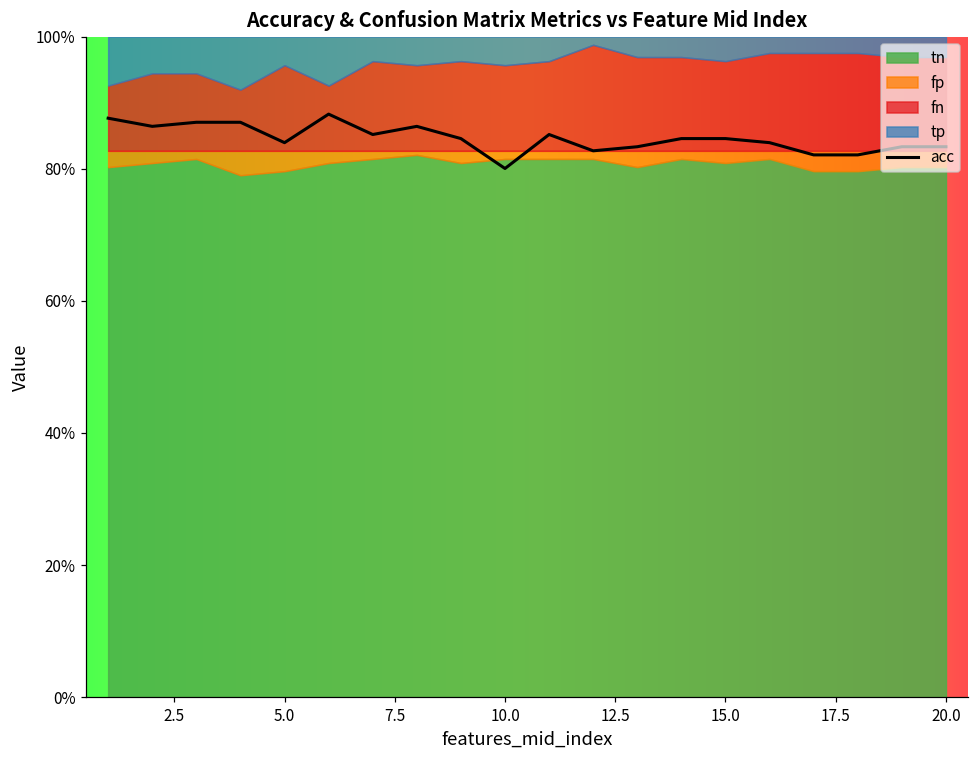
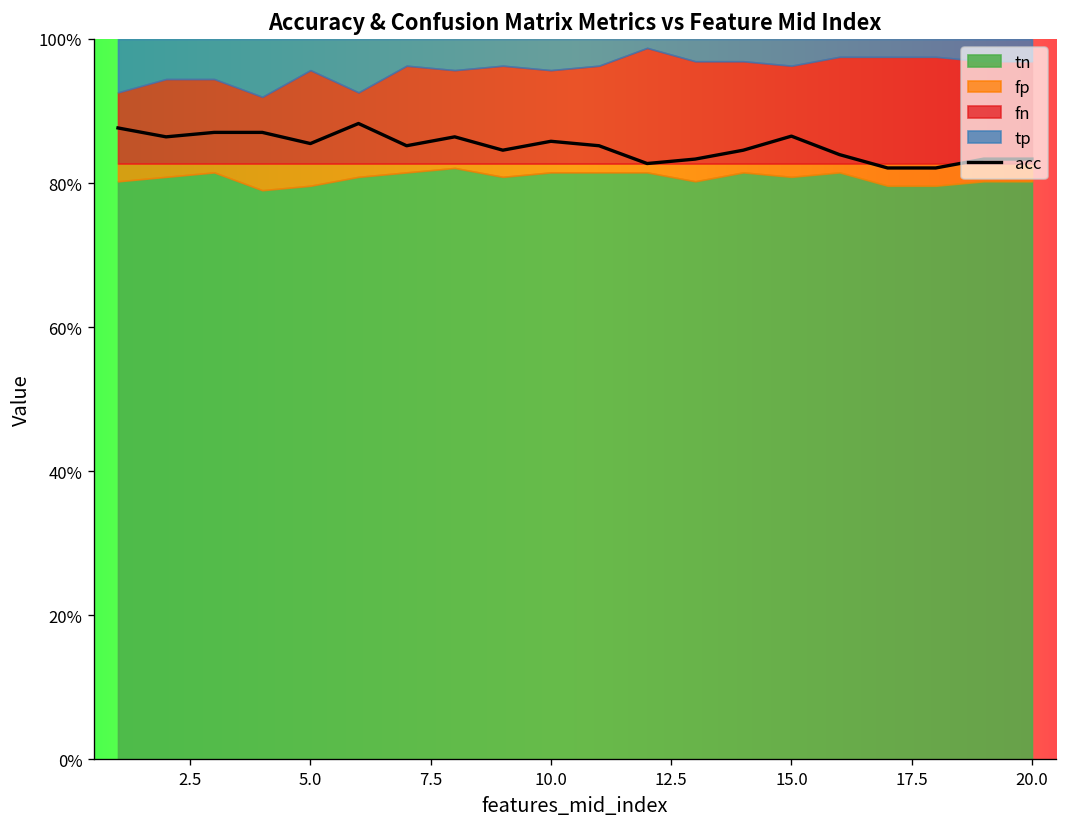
  {
    "acc": {
-     "5.0": "84%",
-     "10.0": "80%",
-     "15.0": "85%"
+     "5.0": "85%",
+     "10.0": "86%",
+     "15.0": "87%"
    },
    "tn": {
      "5.0": "80%",
      "10.0": "81%",
      "15.0": "81%",
      "20.0": "80%"
    },
    "fn": {
      "5.0": "13%",
      "10.0": "13%",
      "15.0": "14%"
    }
  }
